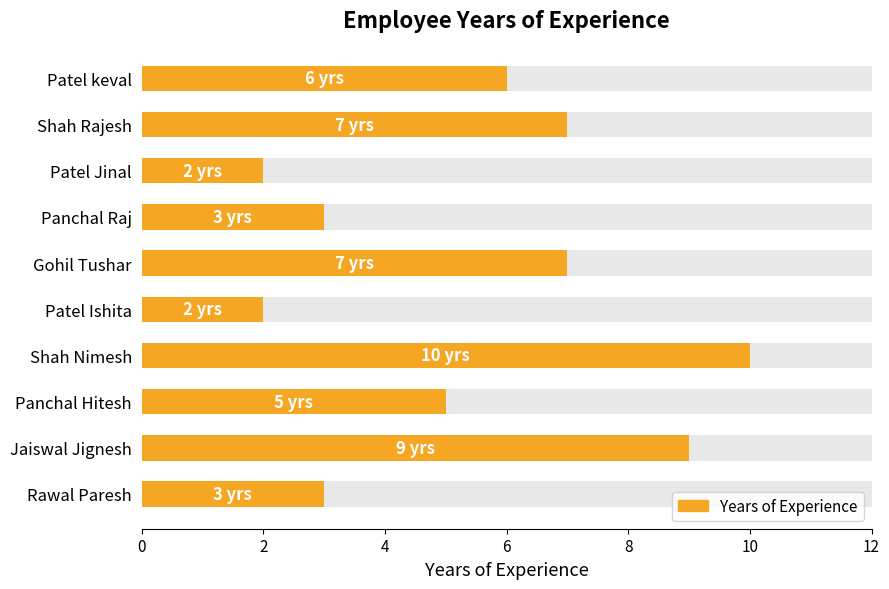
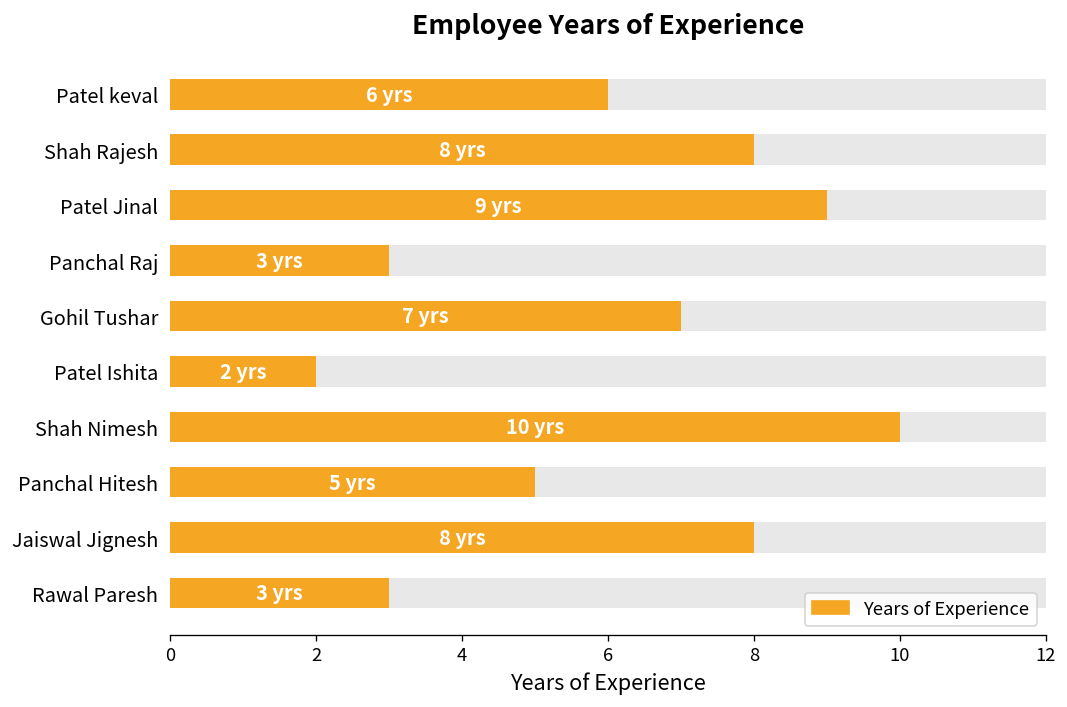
  {
    "Years of Experience": {
-     "Shah Rajesh": 7,
-     "Patel Jinal": 2,
-     "Jaiswal Jignesh": 9
+     "Shah Rajesh": 8,
+     "Patel Jinal": 9,
+     "Jaiswal Jignesh": 8
    }
  }
